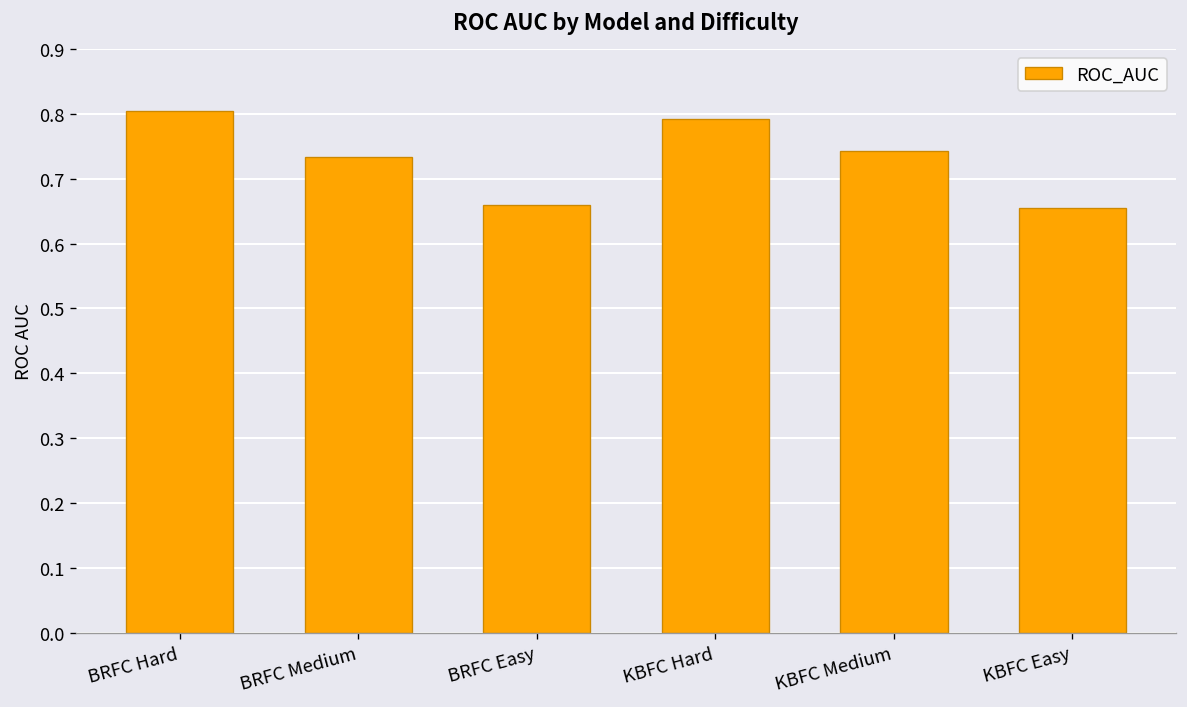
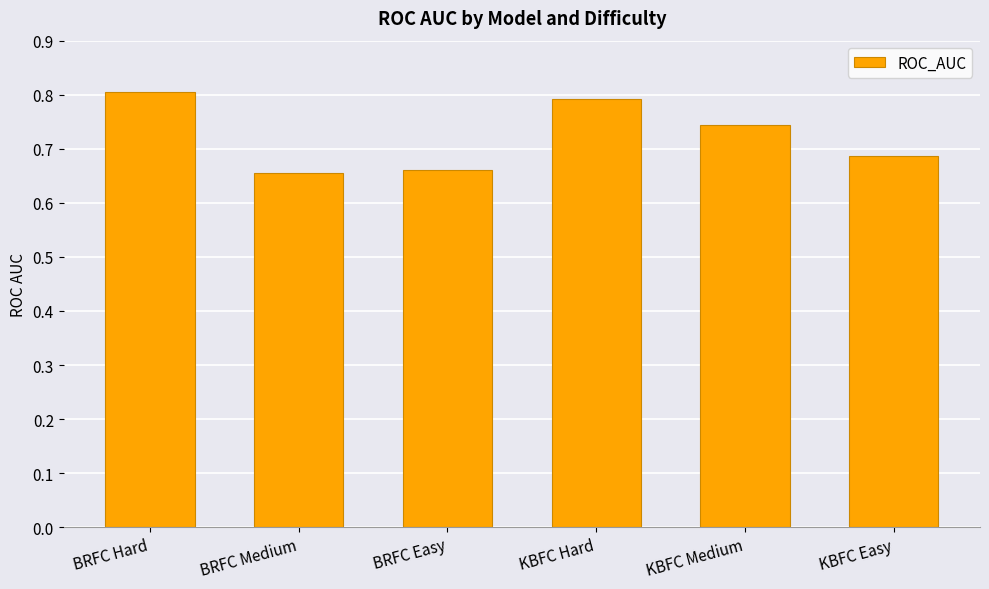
  {
    "BRFC Hard": 0.80,
-   "BRFC Medium": 0.73,
+   "BRFC Medium": 0.65,
    "BRFC Easy": 0.66,
    "KBFC Hard": 0.79,
    "KBFC Medium": 0.74,
-   "KBFC Easy": 0.65
+   "KBFC Easy": 0.69
  }
